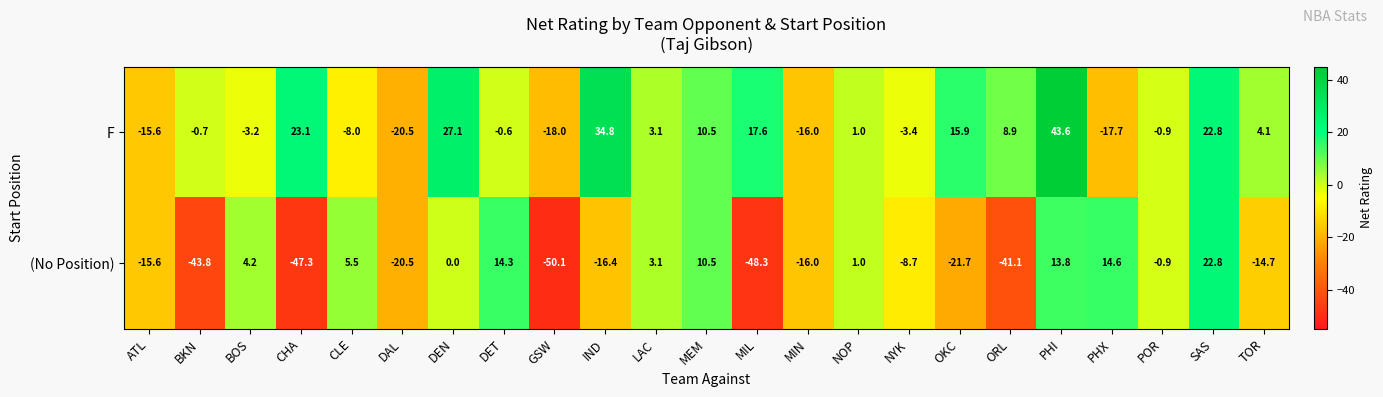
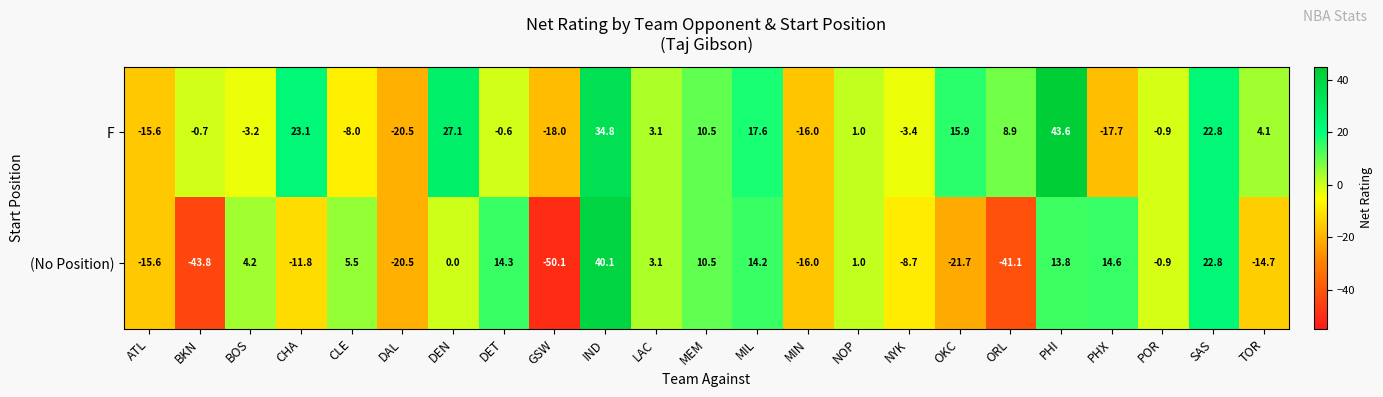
  {
    "F": {
      "ATL": -15.6,
      "BKN": -0.7,
      "BOS": -3.2,
      "CHA": 23.1,
      "CLE": -8.0,
      "DAL": -20.5,
      "DEN": 27.1,
      "DET": -0.6,
      "GSW": -18.0,
      "IND": 34.8,
      "LAC": 3.1,
      "MEM": 10.5,
      "MIL": 17.6,
      "MIN": -16.0,
      "NOP": 1.0,
      "NYK": -3.4,
      "OKC": 15.9,
      "ORL": 8.9,
      "PHI": 43.6,
      "PHX": -17.7,
      "POR": -0.9,
      "SAS": 22.8,
      "TOR": 4.1
    },
    "(No Position)": {
      "ATL": -15.6,
      "BKN": -43.8,
      "BOS": 4.2,
-     "CHA": -47.3,
+     "CHA": -11.8,
      "CLE": 5.5,
      "DAL": -20.5,
      "DEN": 0.0,
      "DET": 14.3,
      "GSW": -50.1,
-     "IND": -16.4,
+     "IND": 40.1,
      "LAC": 3.1,
      "MEM": 10.5,
-     "MIL": -48.3,
+     "MIL": 14.2,
      "MIN": -16.0,
      "NOP": 1.0,
      "NYK": -8.7,
      "OKC": -21.7,
      "ORL": -41.1,
      "PHI": 13.8,
      "PHX": 14.6,
      "POR": -0.9,
      "SAS": 22.8,
      "TOR": -14.7
    }
  }
